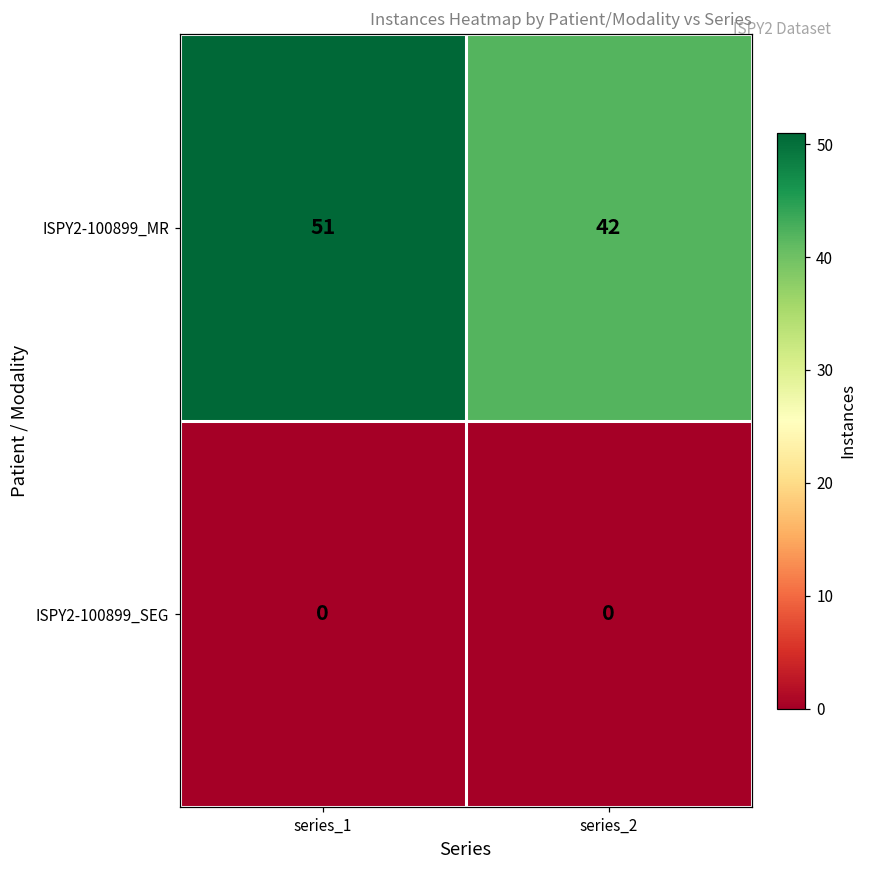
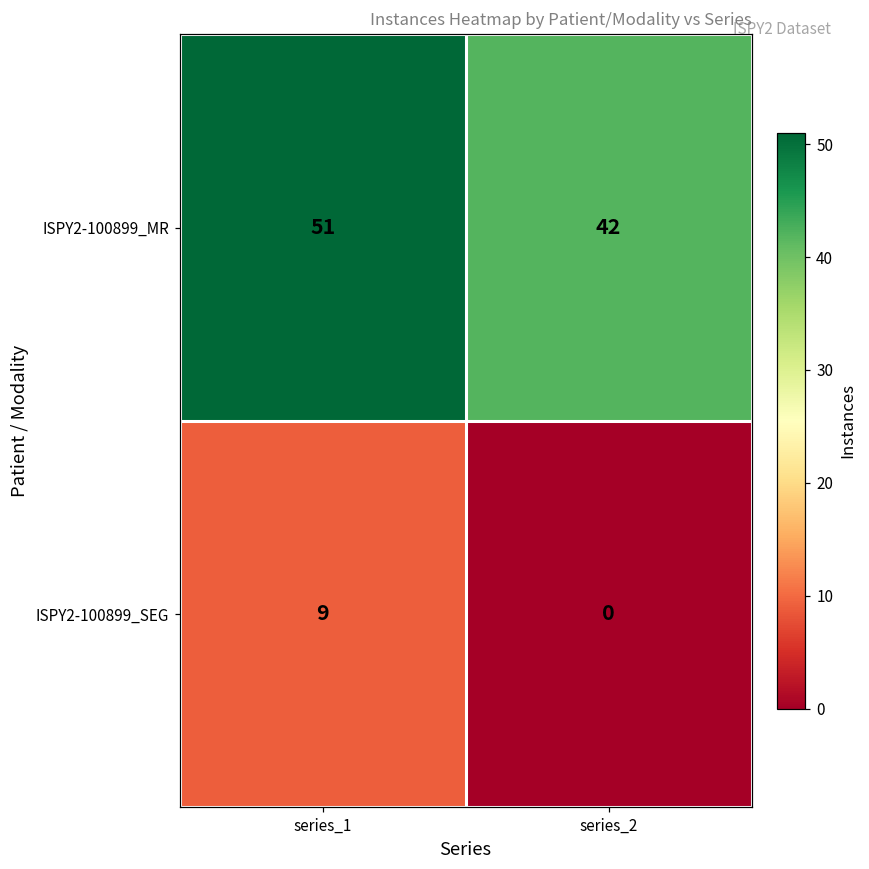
  {
    "ISPY2-100899_MR": {
      "series_1": 51,
      "series_2": 42
    },
    "ISPY2-100899_SEG": {
-     "series_1": 0,
+     "series_1": 9,
      "series_2": 0
    }
  }
